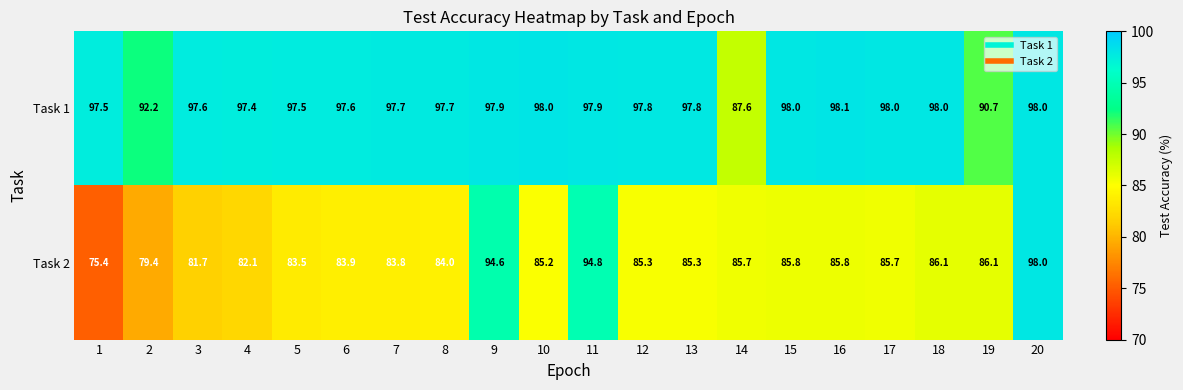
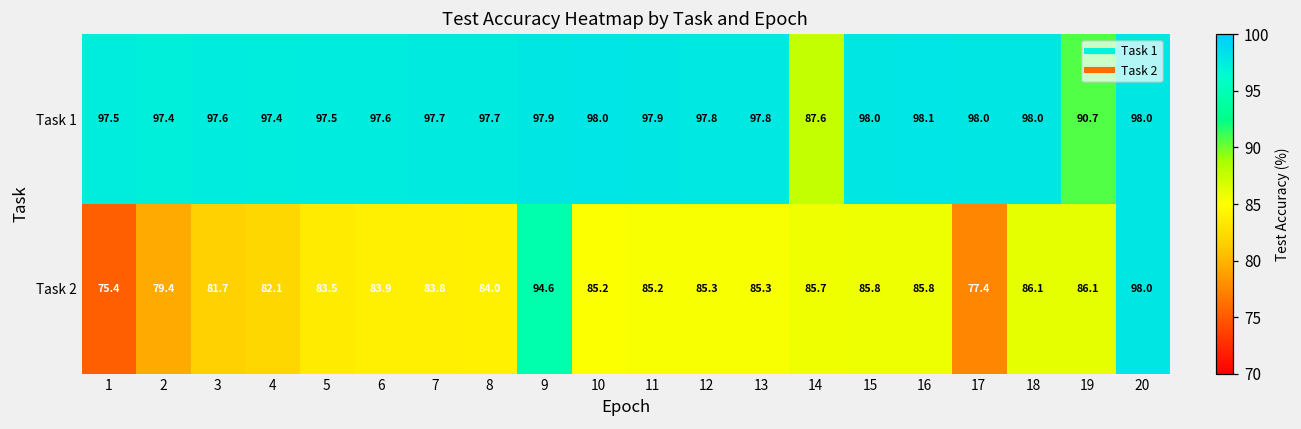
  {
    "Task 1": {
      "1": 97.5,
-     "2": 92.2,
+     "2": 97.4,
      "3": 97.6,
      "4": 97.4,
      "5": 97.5,
      "6": 97.6,
      "7": 97.7,
      "8": 97.7,
      "9": 97.9,
      "10": 98.0,
      "11": 97.9,
      "12": 97.8,
      "13": 97.8,
      "14": 87.6,
      "15": 98.0,
      "16": 98.1,
      "17": 98.0,
      "18": 98.0,
      "19": 90.7,
      "20": 98.0
    },
    "Task 2": {
      "1": 75.4,
      "2": 79.4,
      "3": 81.7,
      "4": 82.1,
      "5": 83.5,
      "6": 83.9,
      "7": 83.8,
      "8": 84.0,
      "9": 94.6,
      "10": 85.2,
-     "11": 94.8,
+     "11": 85.2,
      "12": 85.3,
      "13": 85.3,
      "14": 85.7,
      "15": 85.8,
      "16": 85.8,
-     "17": 85.7,
+     "17": 77.4,
      "18": 86.1,
      "19": 86.1,
      "20": 98.0
    }
  }
